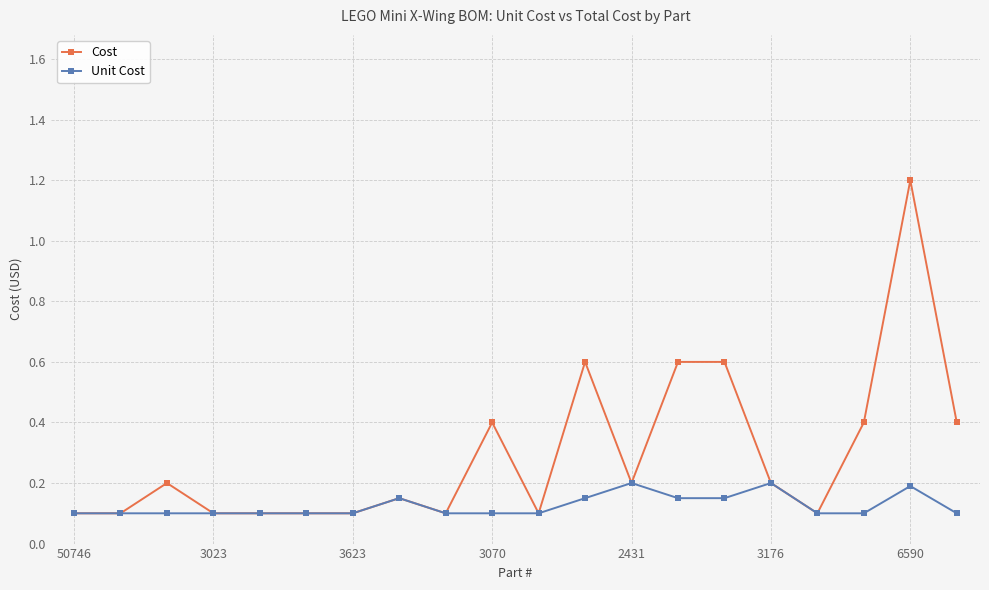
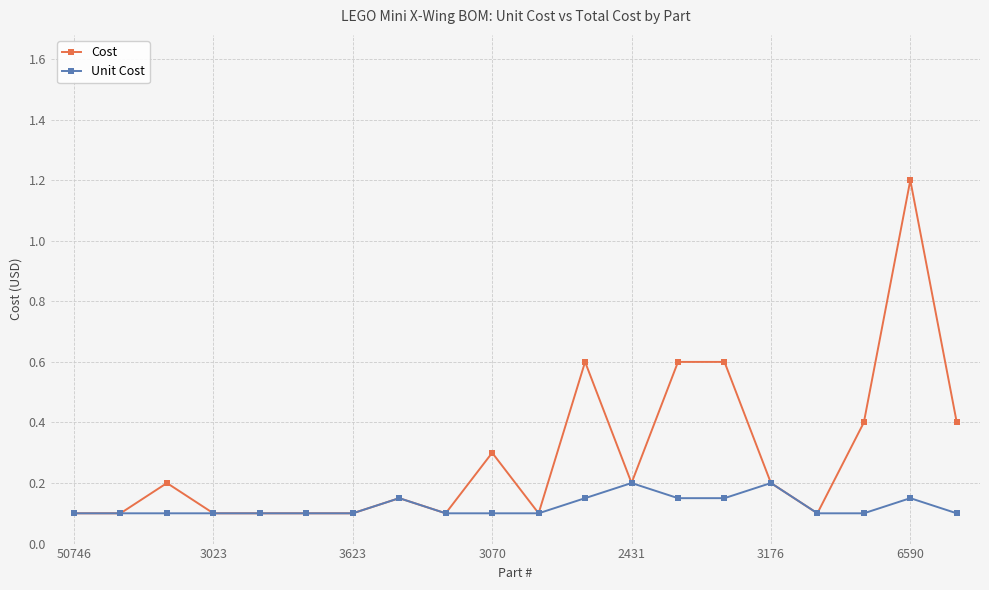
  {
    "Cost": {
-     "3070": 0.4,
+     "3070": 0.3,
      "6590": 1.2
    },
    "Unit Cost": {
      "3070": 0.10,
-     "6590": 0.19
+     "6590": 0.15
    }
  }
